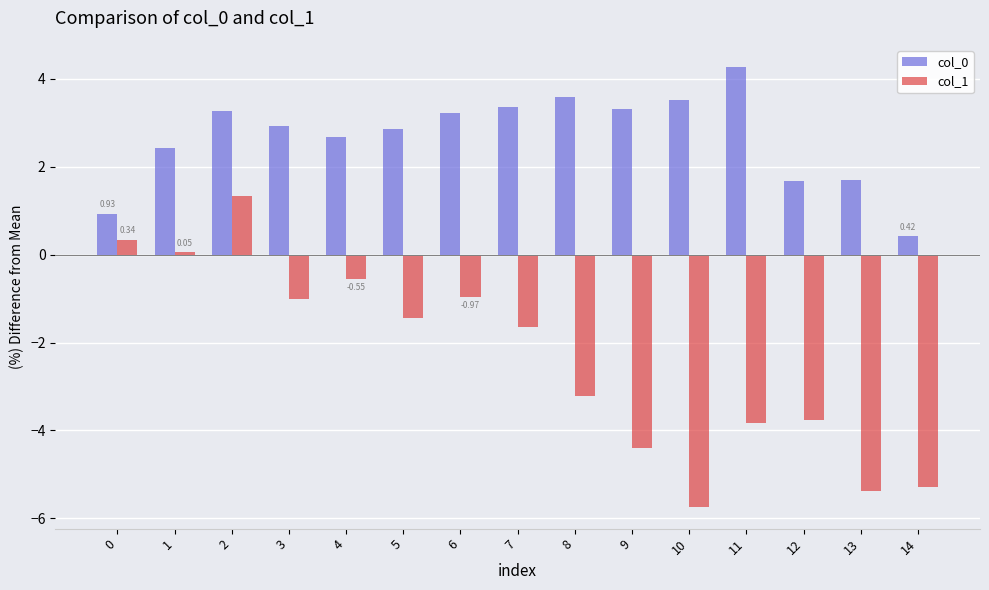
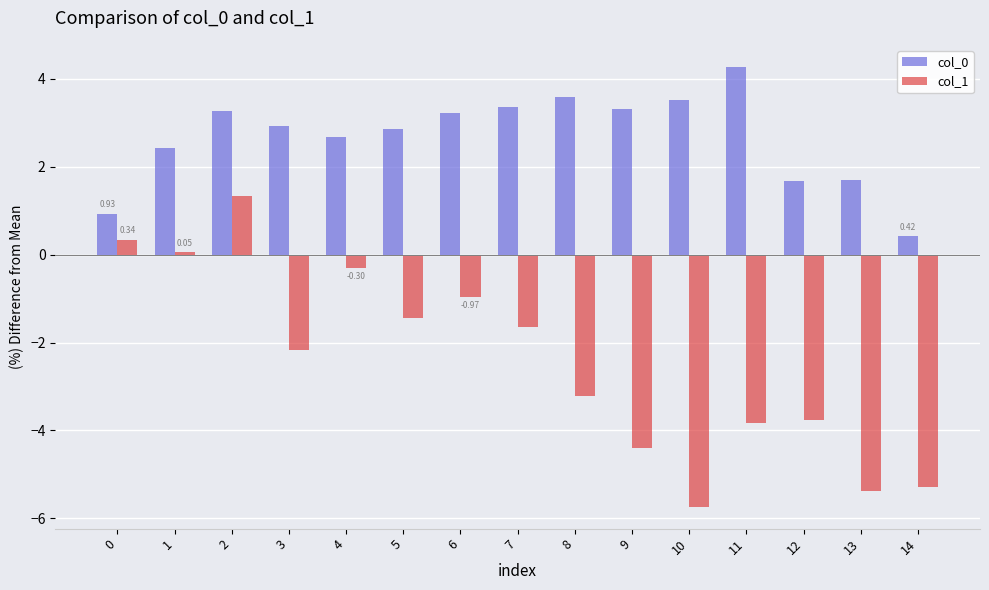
  {
    "col_0": {
      "0": 0.93,
      "14": 0.42
    },
    "col_1": {
      "0": 0.34,
      "1": 0.05,
-     "3": -1.0,
-     "4": -0.55,
+     "3": -2.2,
+     "4": -0.30,
      "6": -0.97
    }
  }
